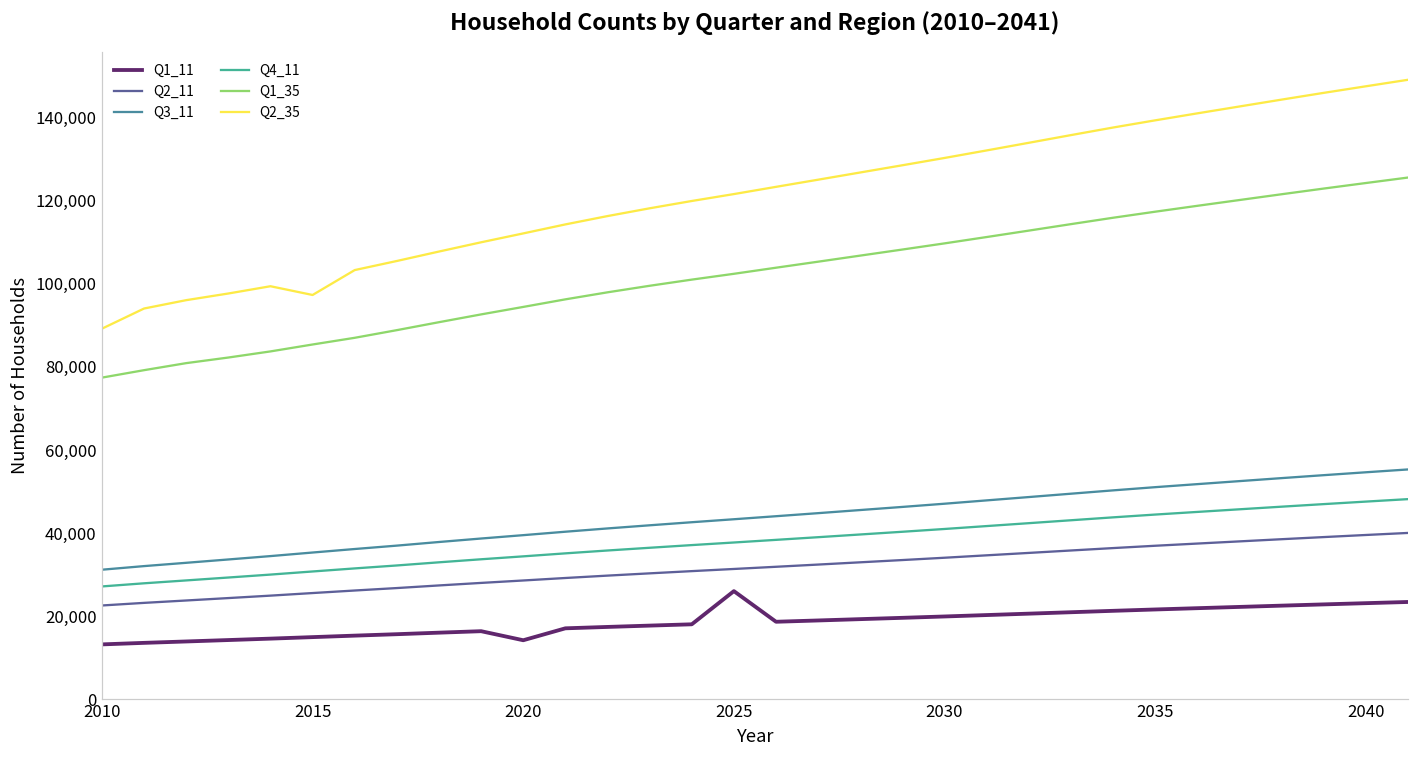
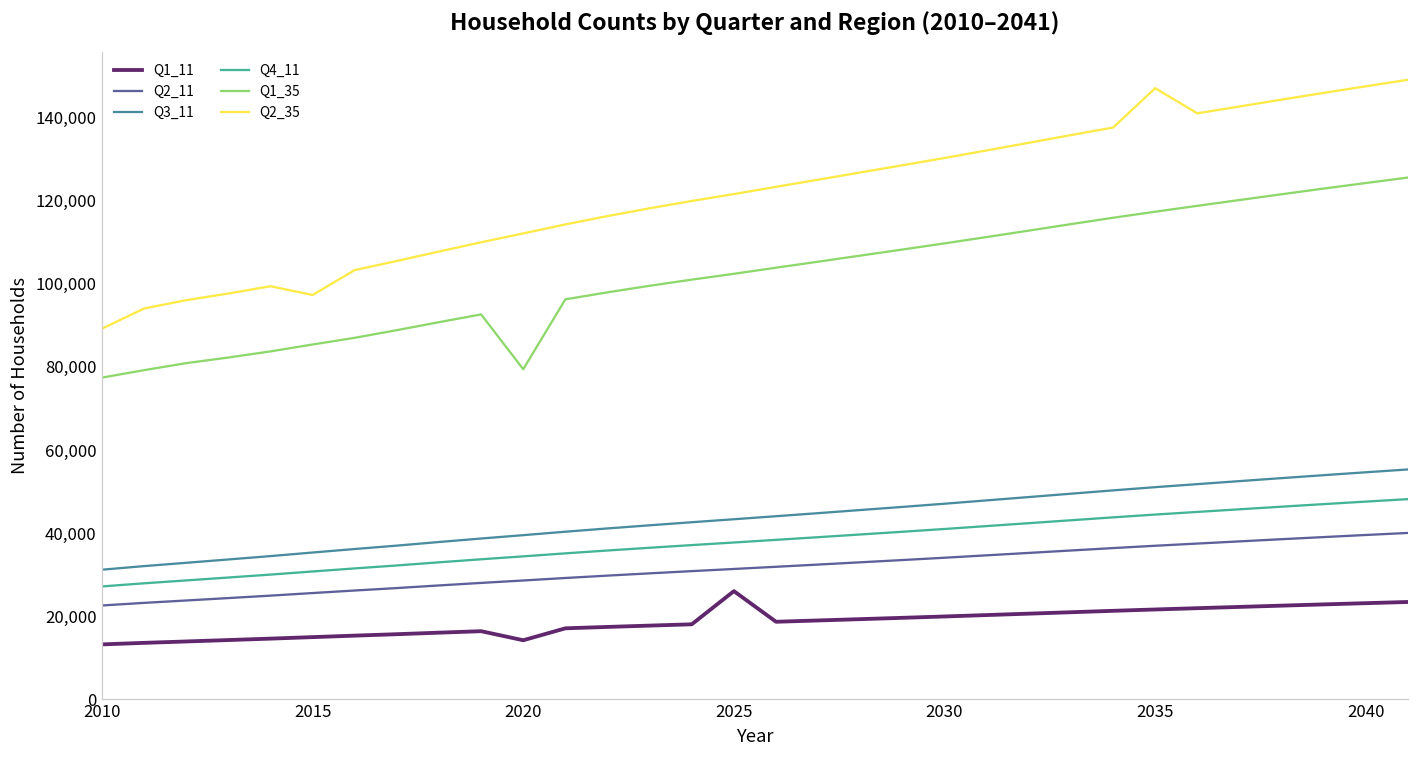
  {
    "Q1_11": {
      "2010": "13,000",
      "2015": "15,000",
      "2020": "14,000",
      "2025": "26,000",
      "2030": "20,000",
      "2035": "22,000",
      "2040": "23,000"
    },
    "Q1_35": {
      "2010": "77,000",
      "2015": "85,000",
-     "2020": "94,000",
+     "2020": "79,000",
      "2025": "102,000",
      "2030": "110,000",
      "2035": "117,000",
      "2040": "124,000"
    },
    "Q2_35": {
      "2010": "89,000",
      "2015": "97,000",
      "2020": "112,000",
      "2025": "122,000",
      "2030": "130,000",
-     "2035": "139,000",
+     "2035": "147,000",
      "2040": "148,000"
    }
  }
